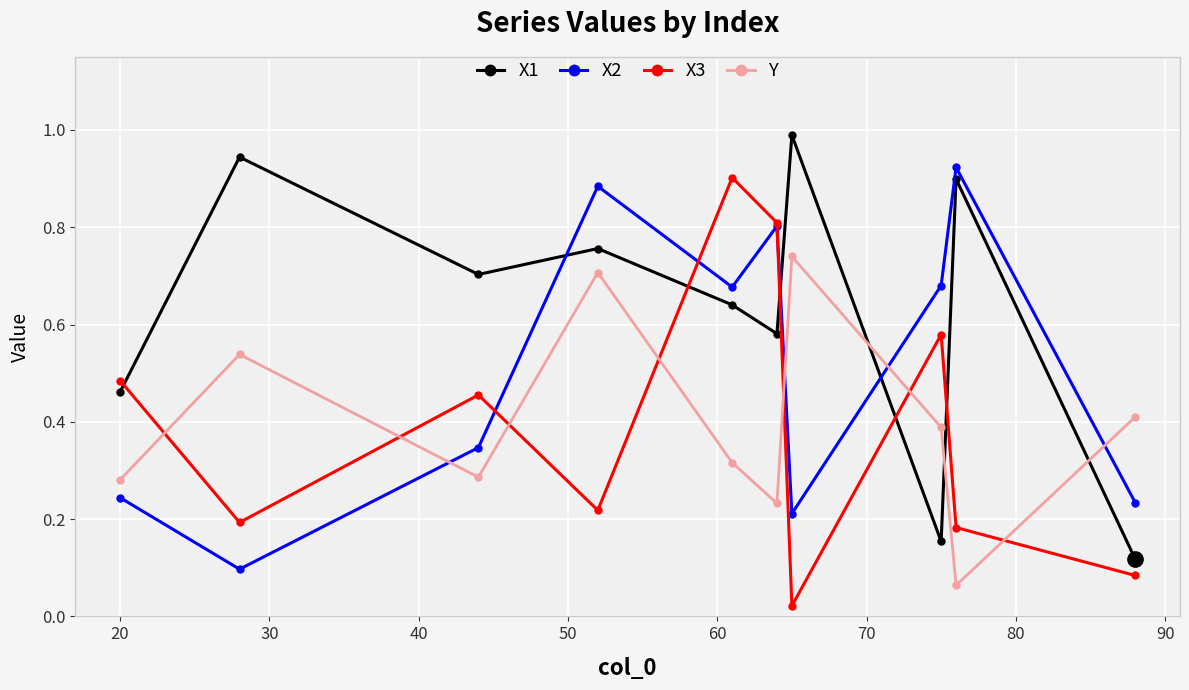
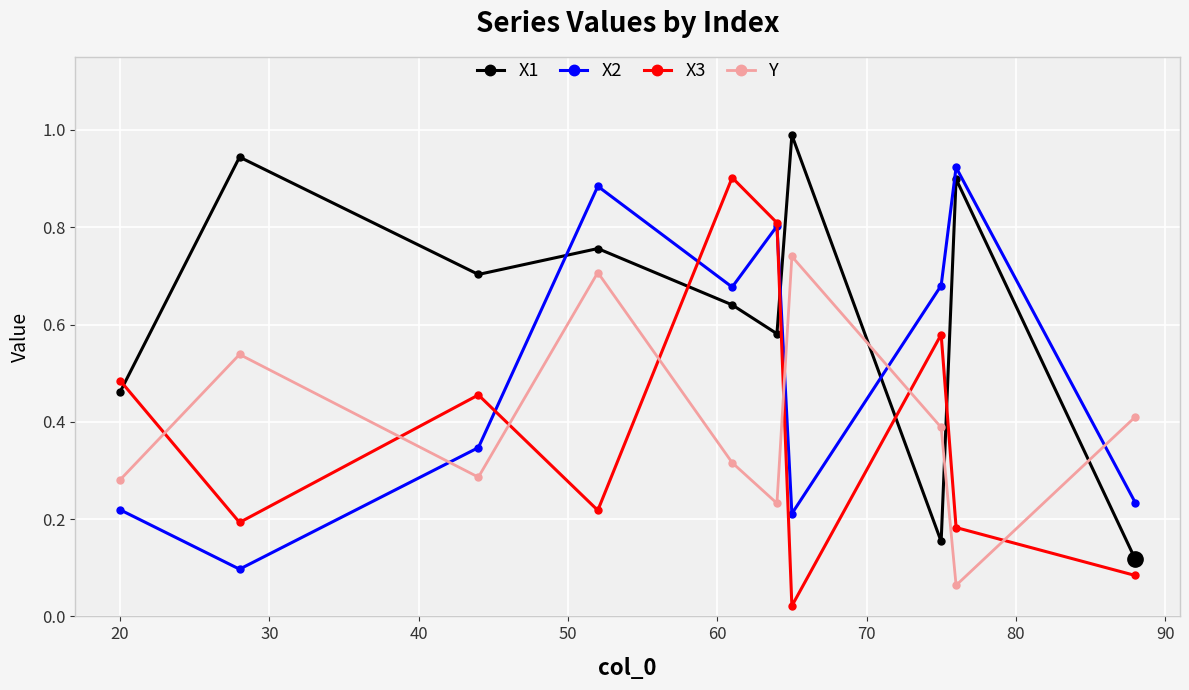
  {
    "X2": {
-     "20": 0.24
+     "20": 0.22
    },
    "X3": {
      "20": 0.48
    },
    "Y": {
      "20": 0.28
    }
  }
